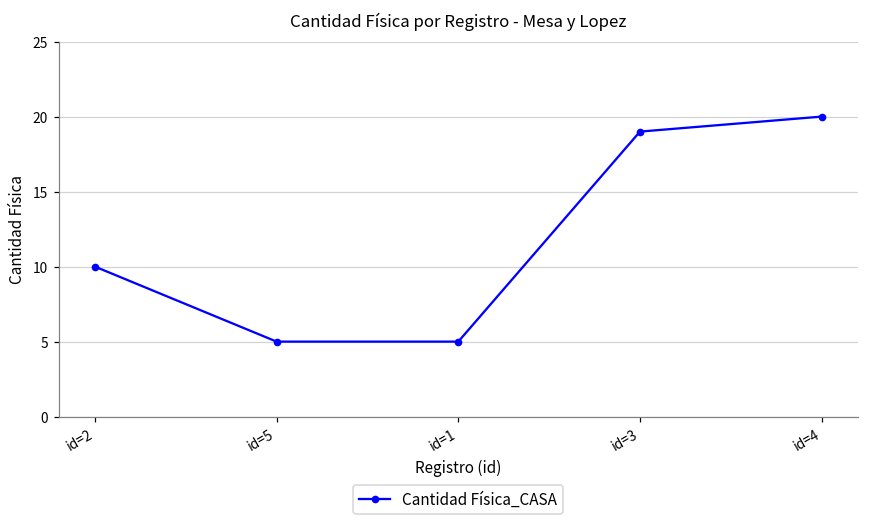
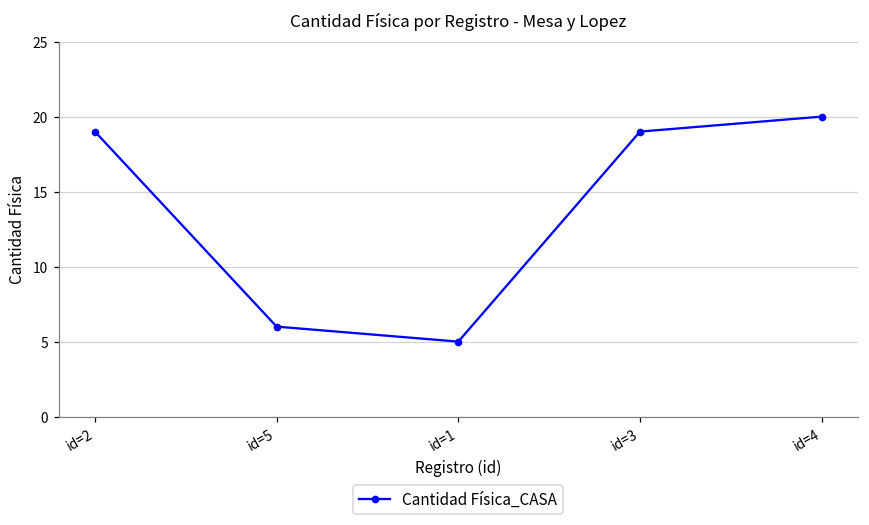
  {
-   "id=2": 10,
-   "id=5": 5,
+   "id=2": 19,
+   "id=5": 6,
    "id=1": 5,
    "id=3": 19,
    "id=4": 20
  }
